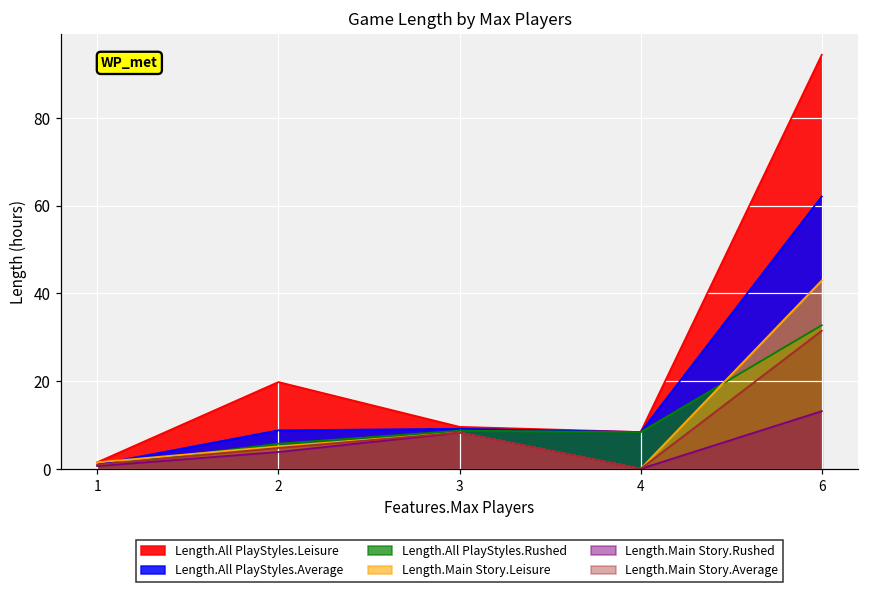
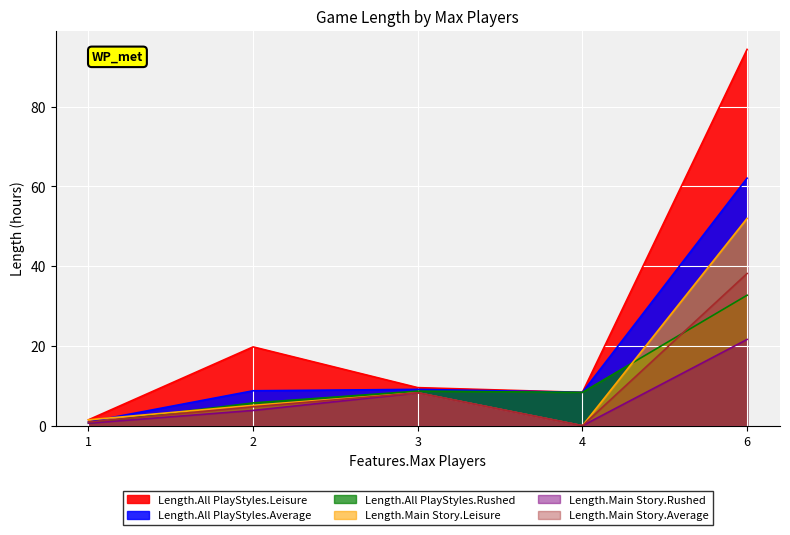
  {
    "Length.All PlayStyles.Leisure": {
      "2": 20,
      "6": 94
    },
    "Length.All PlayStyles.Average": {
      "2": 9,
      "6": 62
    },
    "Length.All PlayStyles.Rushed": {
      "6": 33
    },
    "Length.Main Story.Leisure": {
-     "6": 43
+     "6": 52
    },
    "Length.Main Story.Rushed": {
      "2": 4,
-     "6": 13
+     "6": 22
    },
    "Length.Main Story.Average": {
-     "6": 31
+     "6": 38
    }
  }
